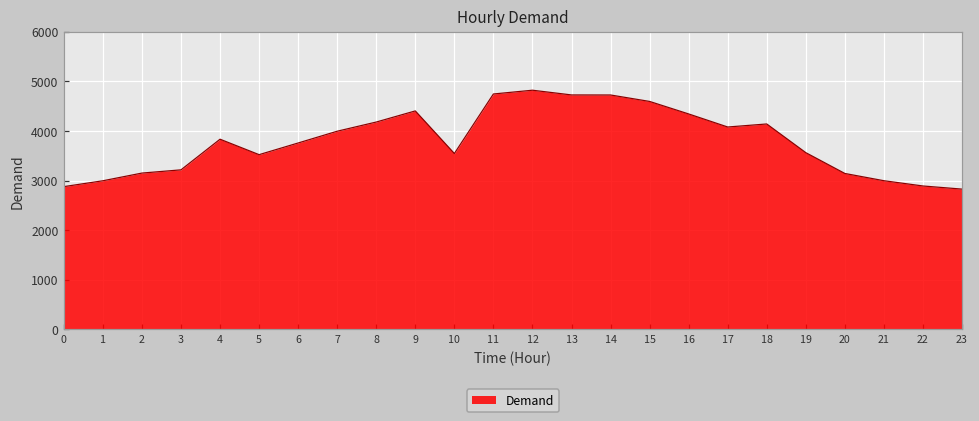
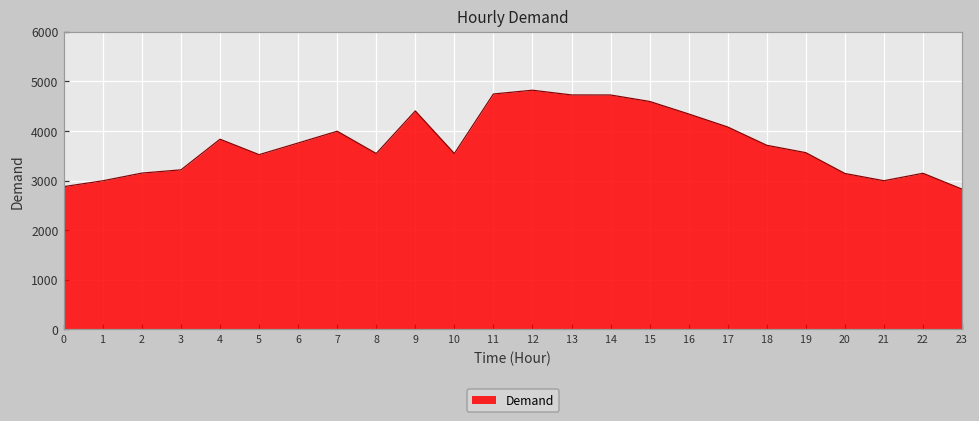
  {
    "0": 2900,
    "1": 3000,
    "2": 3200,
    "3": 3200,
    "4": 3800,
    "5": 3500,
    "6": 3800,
    "7": 4000,
-   "8": 4200,
+   "8": 3500,
    "9": 4400,
    "10": 3500,
    "11": 4700,
    "12": 4800,
    "13": 4700,
    "14": 4700,
    "15": 4600,
    "16": 4300,
    "17": 4100,
-   "18": 4100,
+   "18": 3700,
    "19": 3600,
    "20": 3100,
    "21": 3000,
-   "22": 2900,
+   "22": 3100,
    "23": 2800
  }
